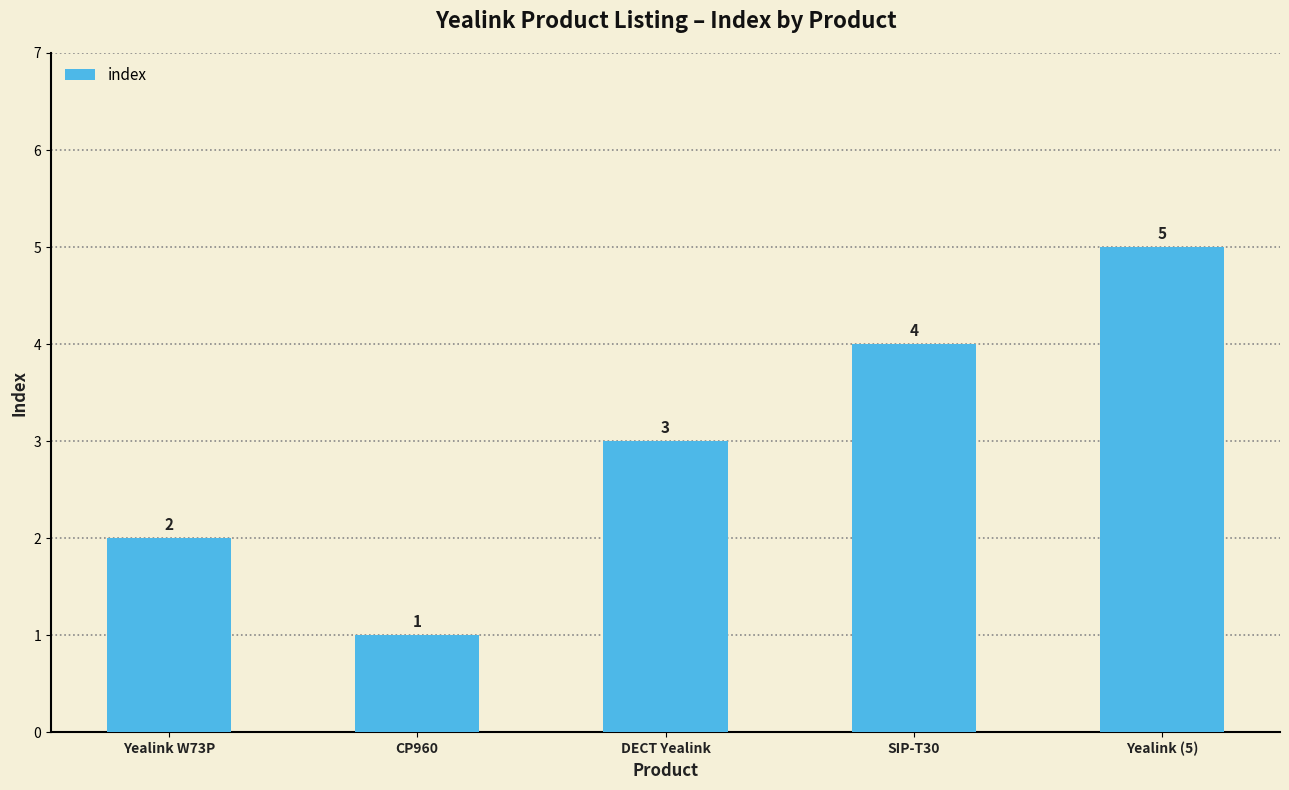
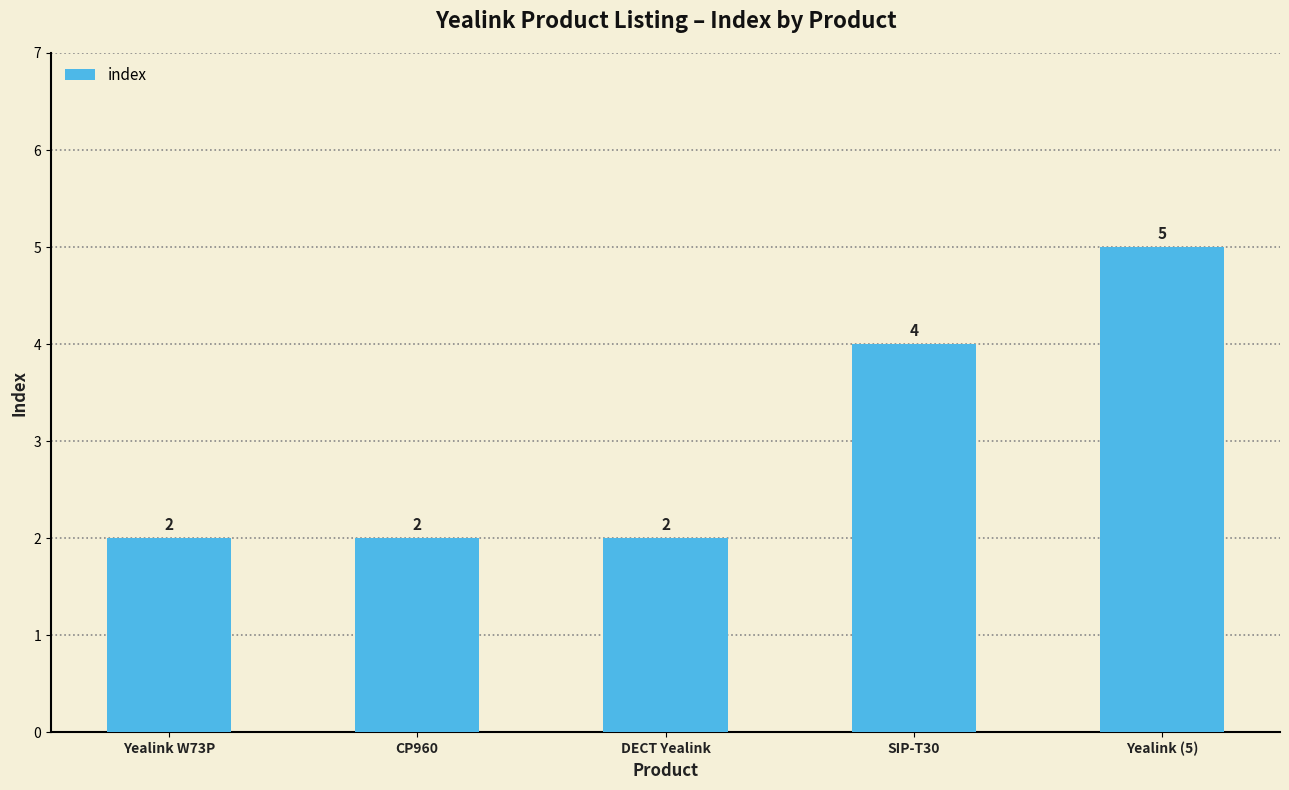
  {
    "Yealink W73P": 2,
-   "CP960": 1,
-   "DECT Yealink": 3,
+   "CP960": 2,
+   "DECT Yealink": 2,
    "SIP-T30": 4,
    "Yealink (5)": 5
  }
